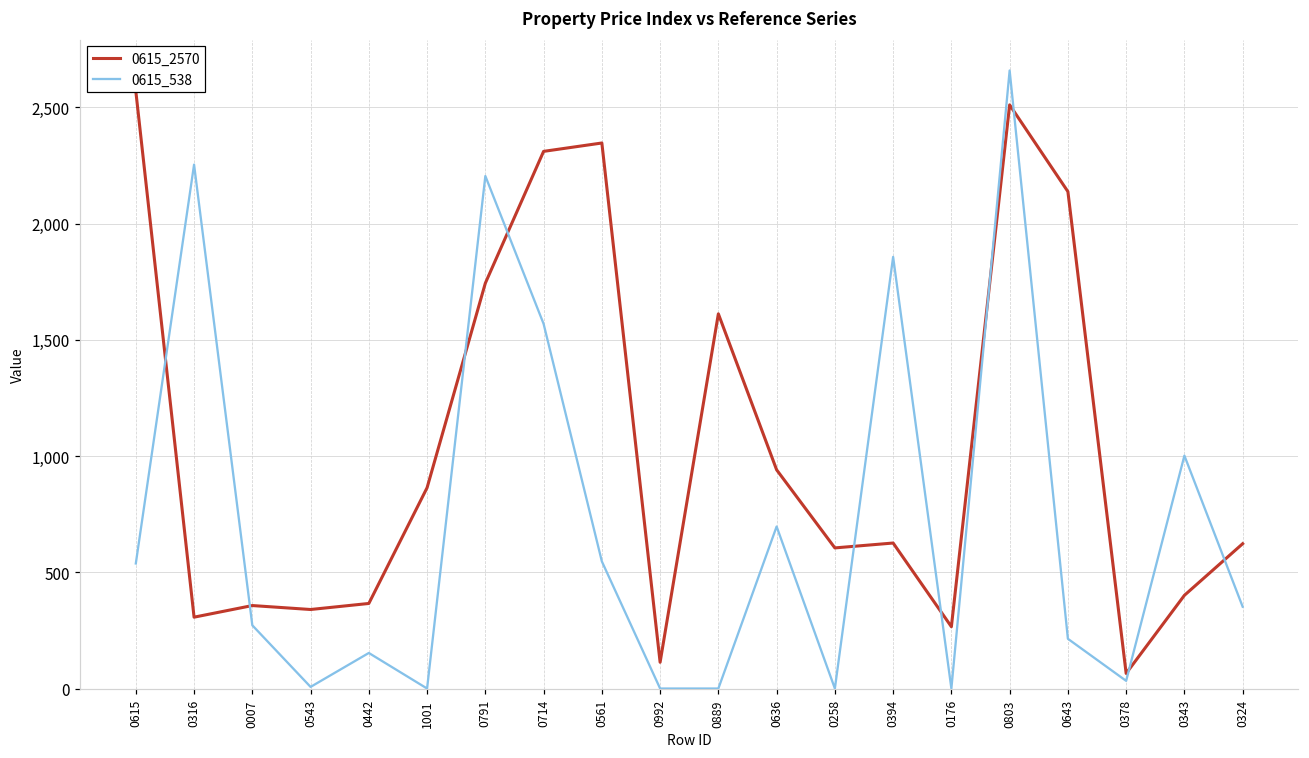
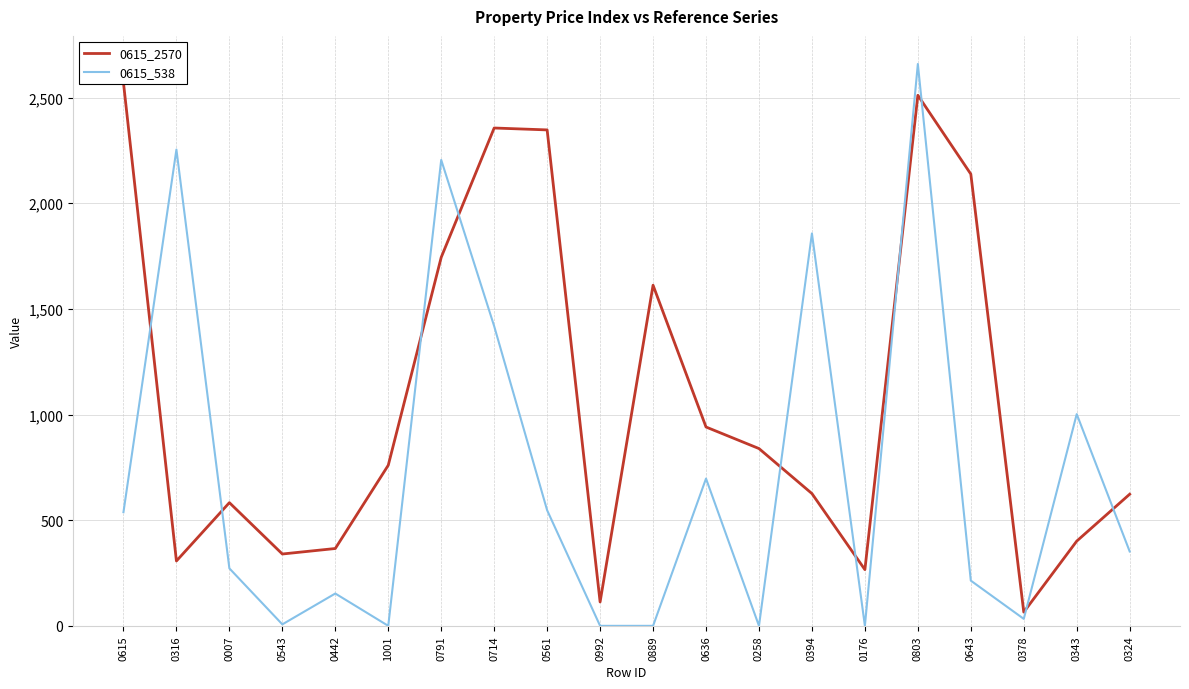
  {
    "0615_2570": {
      "0316": "310",
-     "0007": "360",
+     "0007": "580",
      "0543": "340",
      "0442": "370",
-     "1001": "860",
+     "1001": "760",
      "0791": "1,740",
-     "0714": "2,310",
+     "0714": "2,360",
      "0561": "2,350",
      "0992": "110",
      "0889": "1,610",
      "0636": "940",
-     "0258": "610",
+     "0258": "840",
      "0394": "630",
      "0176": "270",
      "0803": "2,510",
      "0643": "2,140",
      "0378": "70",
      "0343": "400",
      "0324": "620"
    },
    "0615_538": {
      "0615": "540",
      "0316": "2,250",
      "0007": "270",
      "0543": "10",
      "0442": "150",
      "1001": "0",
      "0791": "2,210",
-     "0714": "1,570",
+     "0714": "1,420",
      "0561": "550",
      "0992": "0",
      "0889": "0",
      "0636": "700",
      "0258": "0",
      "0394": "1,860",
      "0176": "0",
      "0803": "2,660",
      "0643": "210",
      "0378": "30",
      "0343": "1,000",
      "0324": "350"
    }
  }
